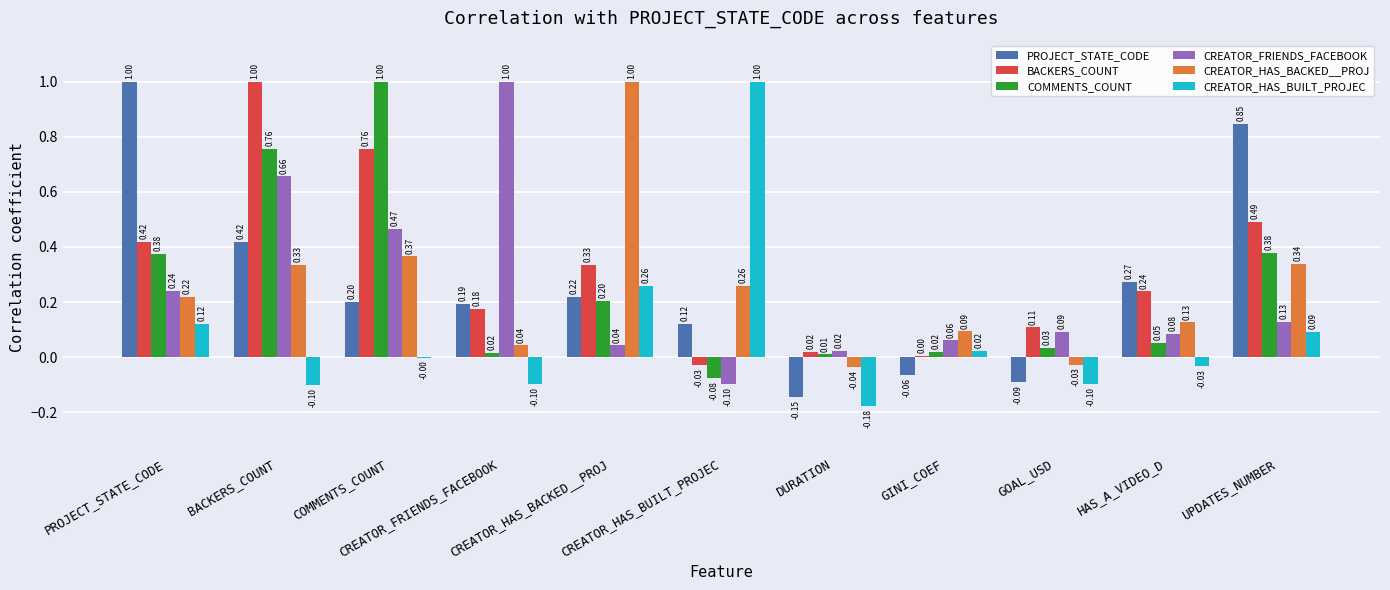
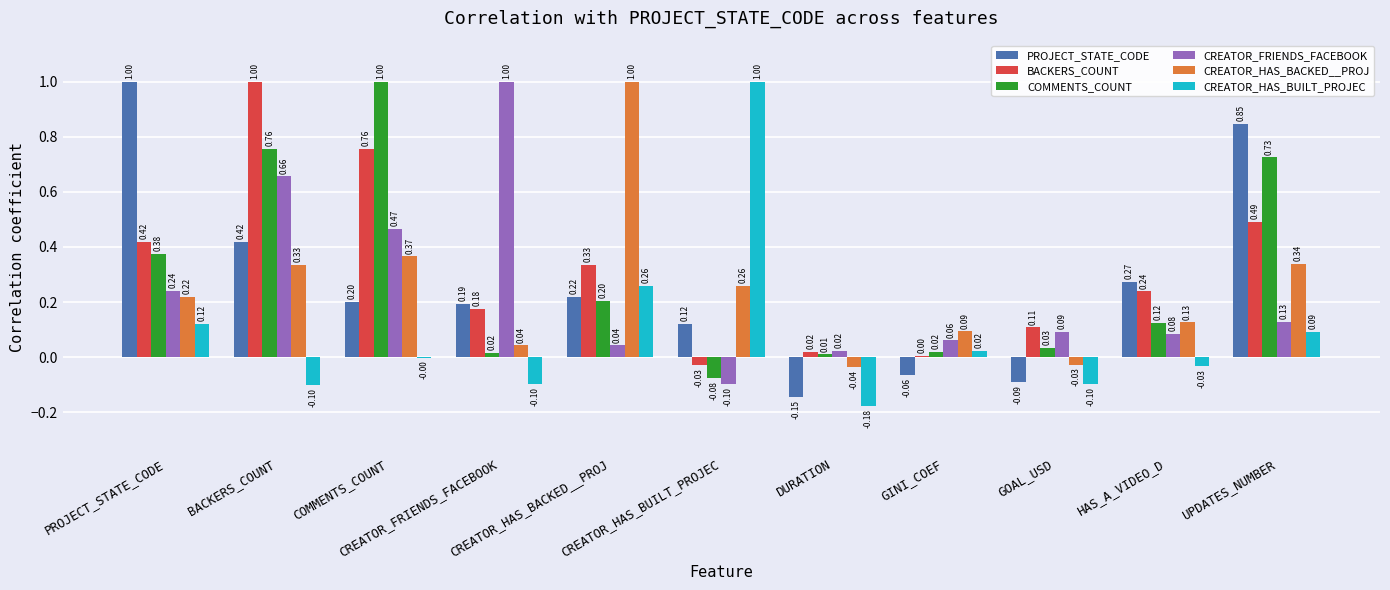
  {
    "PROJECT_STATE_CODE": {
      "PROJECT_STATE_CODE": 1.00,
      "BACKERS_COUNT": 0.42,
      "COMMENTS_COUNT": 0.20,
      "CREATOR_FRIENDS_FACEBOOK": 0.19,
      "CREATOR_HAS_BACKED__PROJ": 0.22,
      "CREATOR_HAS_BUILT_PROJEC": 0.12,
      "DURATION": -0.15,
      "GINI_COEF": -0.06,
      "GOAL_USD": -0.09,
      "HAS_A_VIDEO_D": 0.27,
      "UPDATES_NUMBER": 0.85
    },
    "COMMENTS_COUNT": {
      "PROJECT_STATE_CODE": 0.38,
      "BACKERS_COUNT": 0.76,
      "COMMENTS_COUNT": 1.00,
      "CREATOR_FRIENDS_FACEBOOK": 0.02,
      "CREATOR_HAS_BACKED__PROJ": 0.20,
      "CREATOR_HAS_BUILT_PROJEC": -0.08,
      "DURATION": 0.01,
      "GINI_COEF": 0.02,
      "GOAL_USD": 0.03,
-     "HAS_A_VIDEO_D": 0.05,
-     "UPDATES_NUMBER": 0.38
+     "HAS_A_VIDEO_D": 0.12,
+     "UPDATES_NUMBER": 0.73
    },
    "CREATOR_FRIENDS_FACEBOOK": {
      "PROJECT_STATE_CODE": 0.24,
      "BACKERS_COUNT": 0.66,
      "COMMENTS_COUNT": 0.47,
      "CREATOR_FRIENDS_FACEBOOK": 1.00,
      "CREATOR_HAS_BACKED__PROJ": 0.04,
      "CREATOR_HAS_BUILT_PROJEC": -0.10,
      "DURATION": 0.02,
      "GINI_COEF": 0.06,
      "GOAL_USD": 0.09,
      "HAS_A_VIDEO_D": 0.08,
      "UPDATES_NUMBER": 0.13
    },
    "CREATOR_HAS_BUILT_PROJEC": {
      "PROJECT_STATE_CODE": 0.12,
      "BACKERS_COUNT": -0.10,
      "COMMENTS_COUNT": -0.00,
      "CREATOR_FRIENDS_FACEBOOK": -0.10,
      "CREATOR_HAS_BACKED__PROJ": 0.26,
      "CREATOR_HAS_BUILT_PROJEC": 1.00,
      "DURATION": -0.18,
      "GINI_COEF": 0.02,
      "GOAL_USD": -0.10,
      "HAS_A_VIDEO_D": -0.03,
      "UPDATES_NUMBER": 0.09
    }
  }
